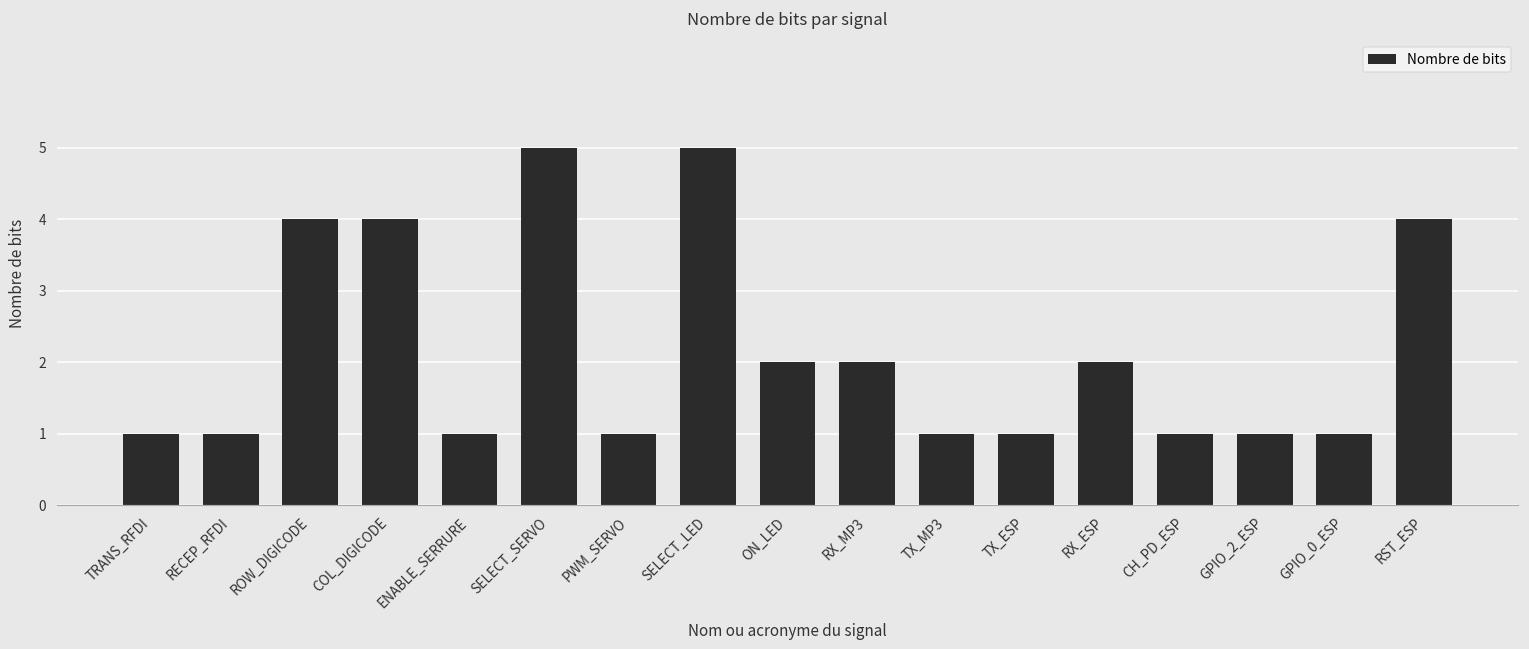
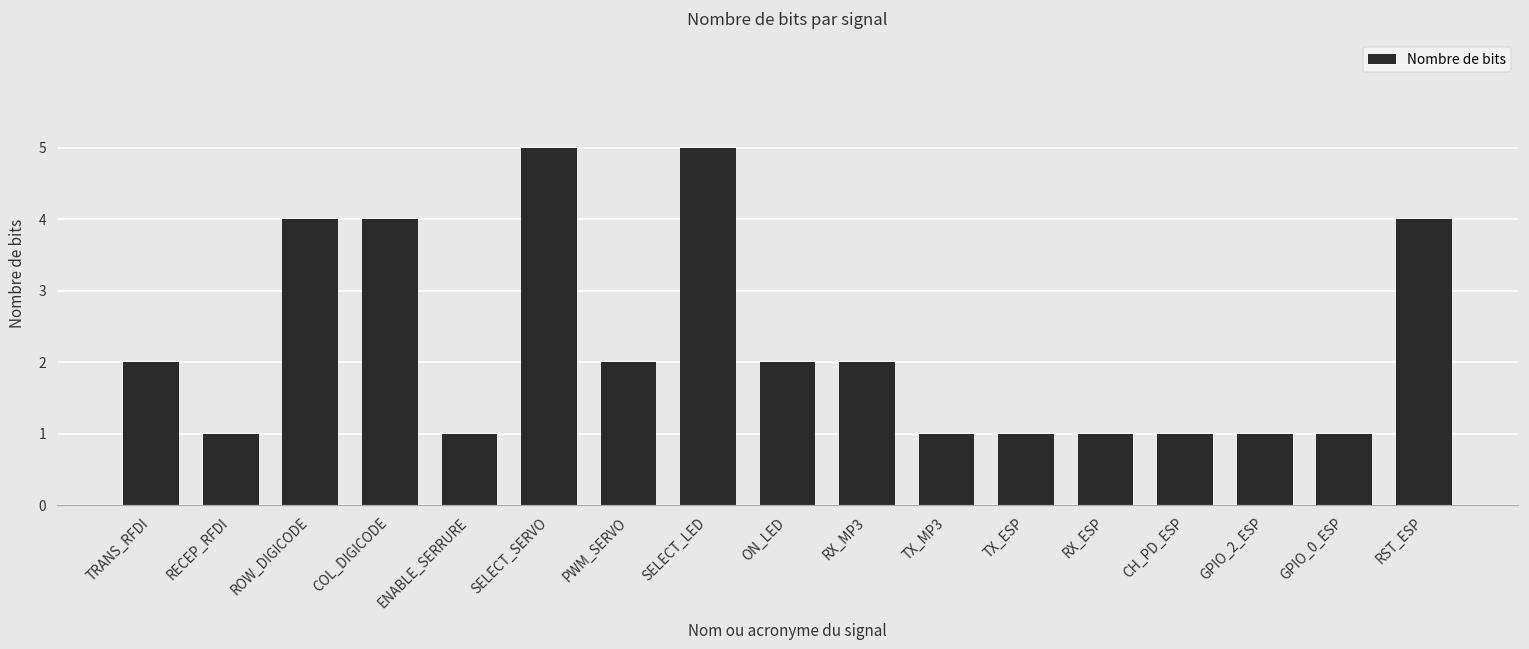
  {
-   "TRANS_RFDI": 1,
+   "TRANS_RFDI": 2,
    "RECEP_RFDI": 1,
    "ROW_DIGICODE": 4,
    "COL_DIGICODE": 4,
    "ENABLE_SERRURE": 1,
    "SELECT_SERVO": 5,
-   "PWM_SERVO": 1,
+   "PWM_SERVO": 2,
    "SELECT_LED": 5,
    "ON_LED": 2,
    "RX_MP3": 2,
    "TX_MP3": 1,
    "TX_ESP": 1,
-   "RX_ESP": 2,
+   "RX_ESP": 1,
    "CH_PD_ESP": 1,
    "GPIO_2_ESP": 1,
    "GPIO_0_ESP": 1,
    "RST_ESP": 4
  }
